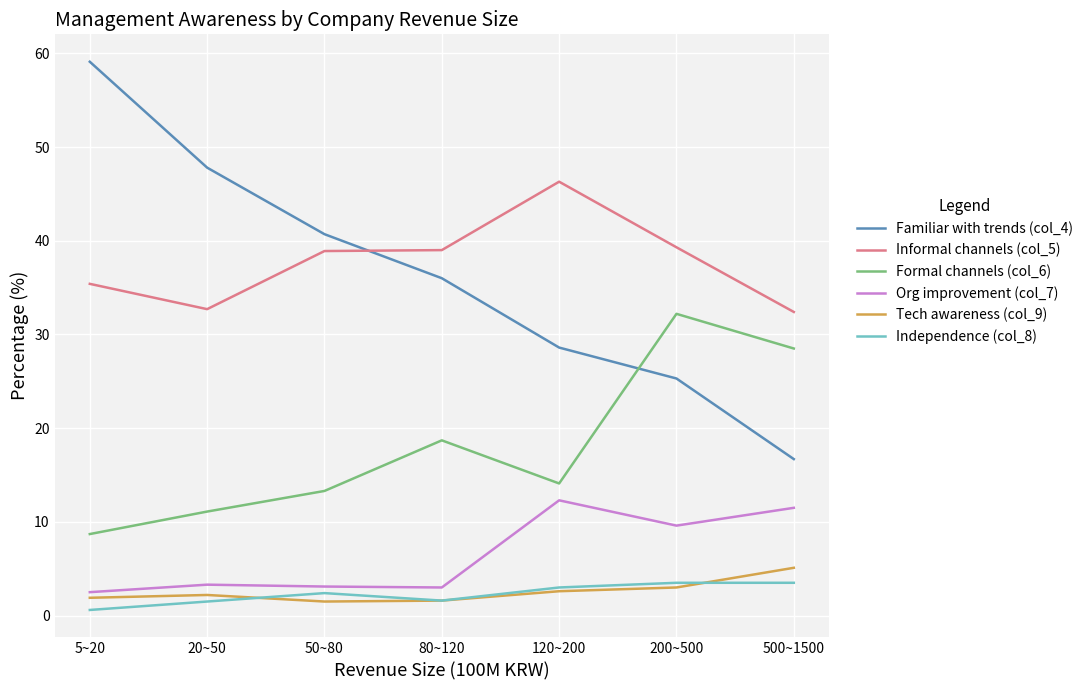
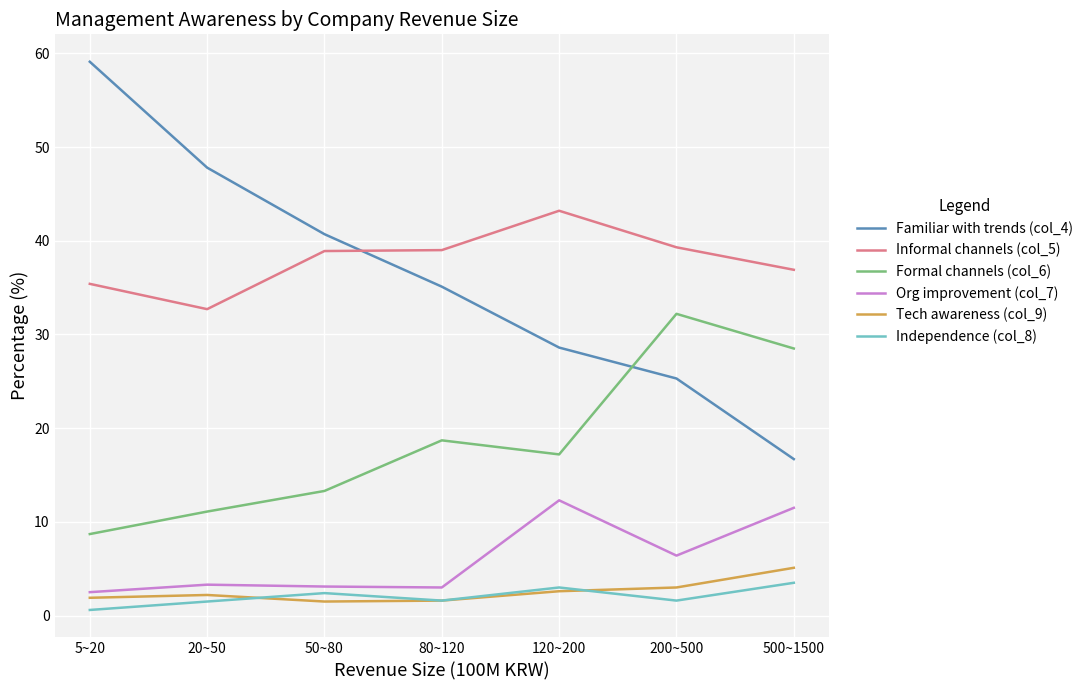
  {
    "Familiar with trends (col_4)": {
      "5~20": 59,
      "20~50": 48,
      "50~80": 41,
-     "80~120": 36,
+     "80~120": 35,
      "120~200": 29,
      "200~500": 25,
      "500~1500": 17
    },
    "Informal channels (col_5)": {
      "5~20": 35,
      "20~50": 33,
      "50~80": 39,
      "80~120": 39,
-     "120~200": 46,
+     "120~200": 43,
      "200~500": 39,
-     "500~1500": 32
+     "500~1500": 37
    },
    "Formal channels (col_6)": {
      "5~20": 9,
      "20~50": 11,
      "50~80": 13,
      "80~120": 19,
-     "120~200": 14,
+     "120~200": 17,
      "200~500": 32,
      "500~1500": 29
    },
    "Org improvement (col_7)": {
      "5~20": 3,
      "20~50": 3,
      "50~80": 3,
      "80~120": 3,
      "120~200": 12,
-     "200~500": 10,
+     "200~500": 6,
      "500~1500": 12
    },
    "Tech awareness (col_9)": {
      "5~20": 2,
      "20~50": 2,
      "50~80": 2,
      "120~200": 3,
      "200~500": 3,
      "500~1500": 5
    },
    "Independence (col_8)": {
      "5~20": 1,
      "20~50": 2,
      "50~80": 2,
      "120~200": 3,
-     "200~500": 4,
+     "200~500": 2,
      "500~1500": 4
    }
  }
